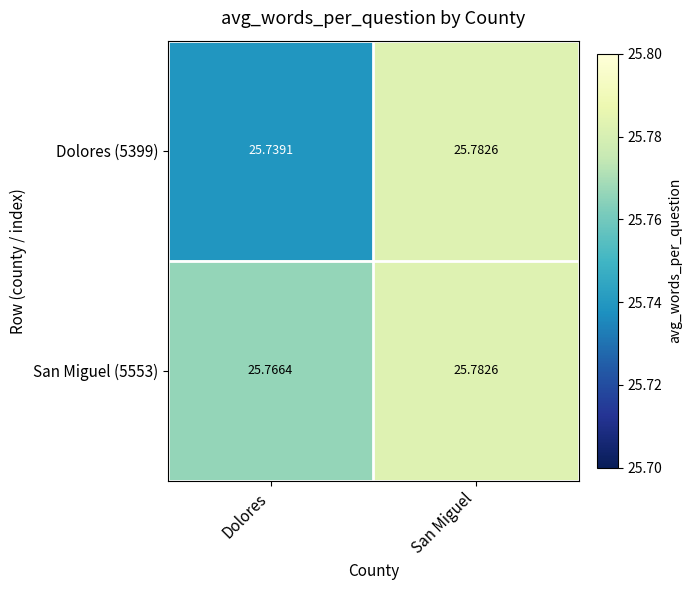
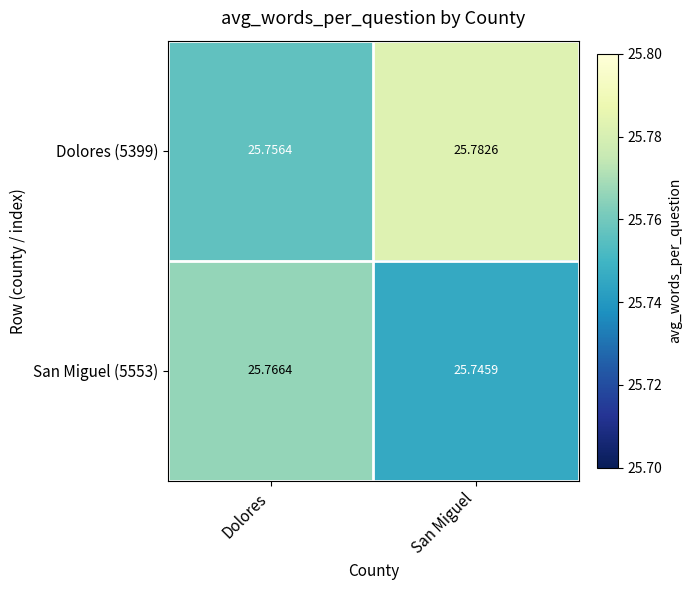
  {
    "Dolores (5399)": {
-     "Dolores": 25.7391,
+     "Dolores": 25.7564,
      "San Miguel": 25.7826
    },
    "San Miguel (5553)": {
      "Dolores": 25.7664,
-     "San Miguel": 25.7826
+     "San Miguel": 25.7459
    }
  }
